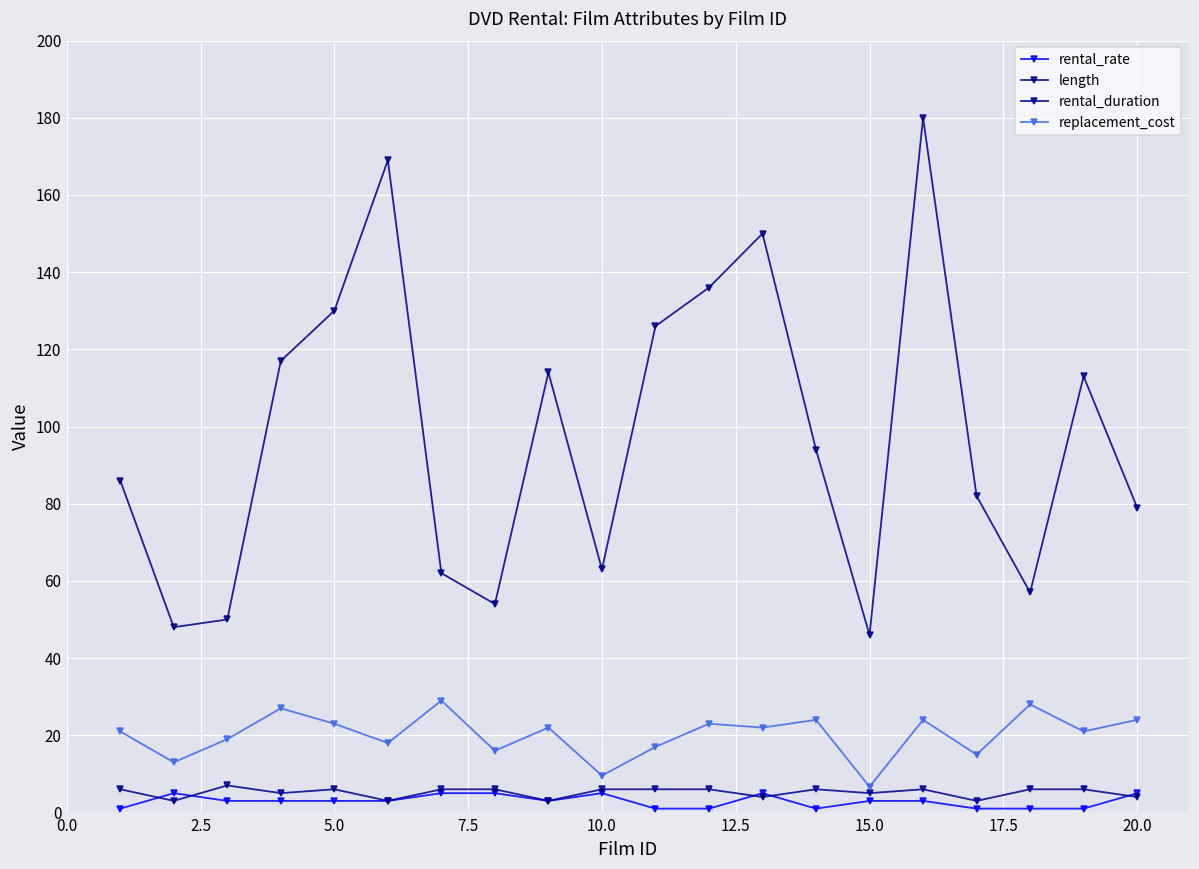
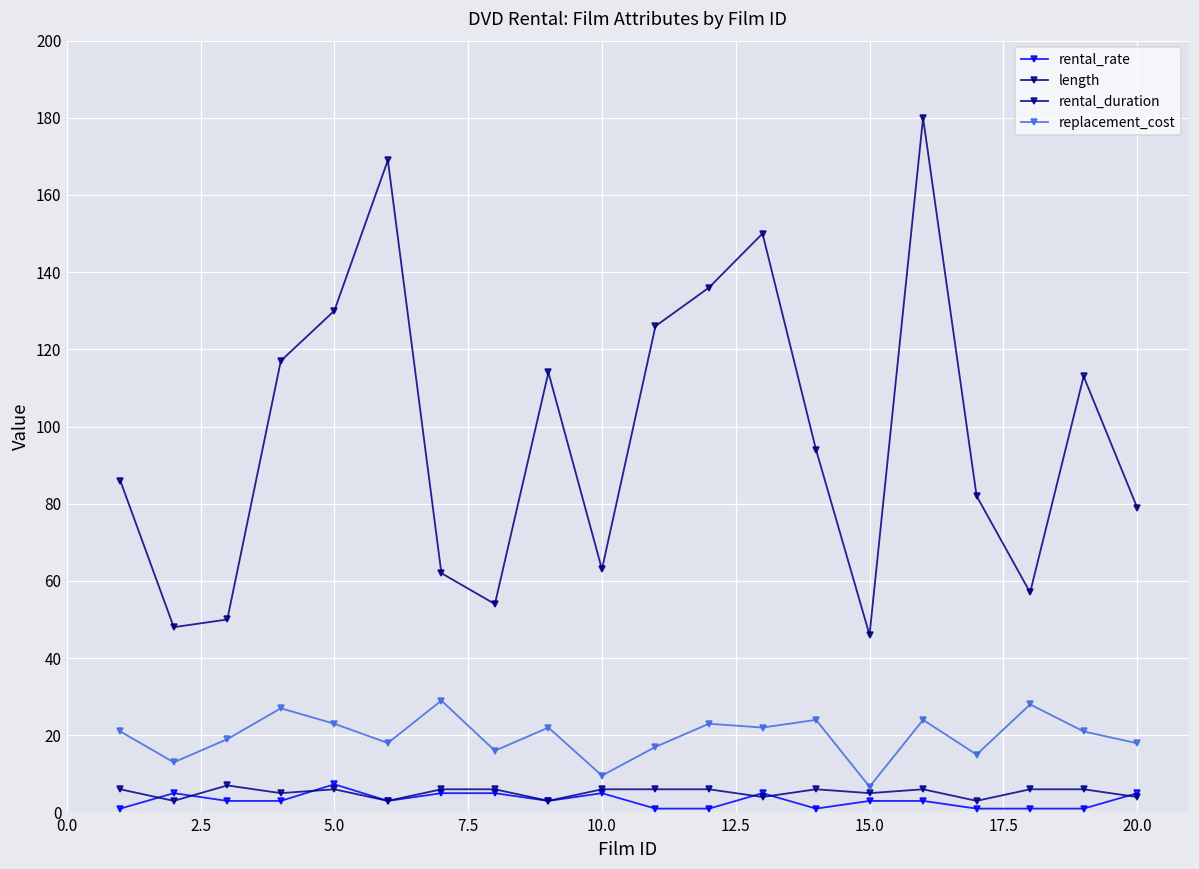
  {
    "rental_rate": {
-     "5.0": 3,
+     "5.0": 7,
      "10.0": 5,
      "15.0": 3,
      "20.0": 5
    },
    "replacement_cost": {
      "5.0": 23,
      "10.0": 10,
      "15.0": 7,
-     "20.0": 24
+     "20.0": 18
    }
  }
